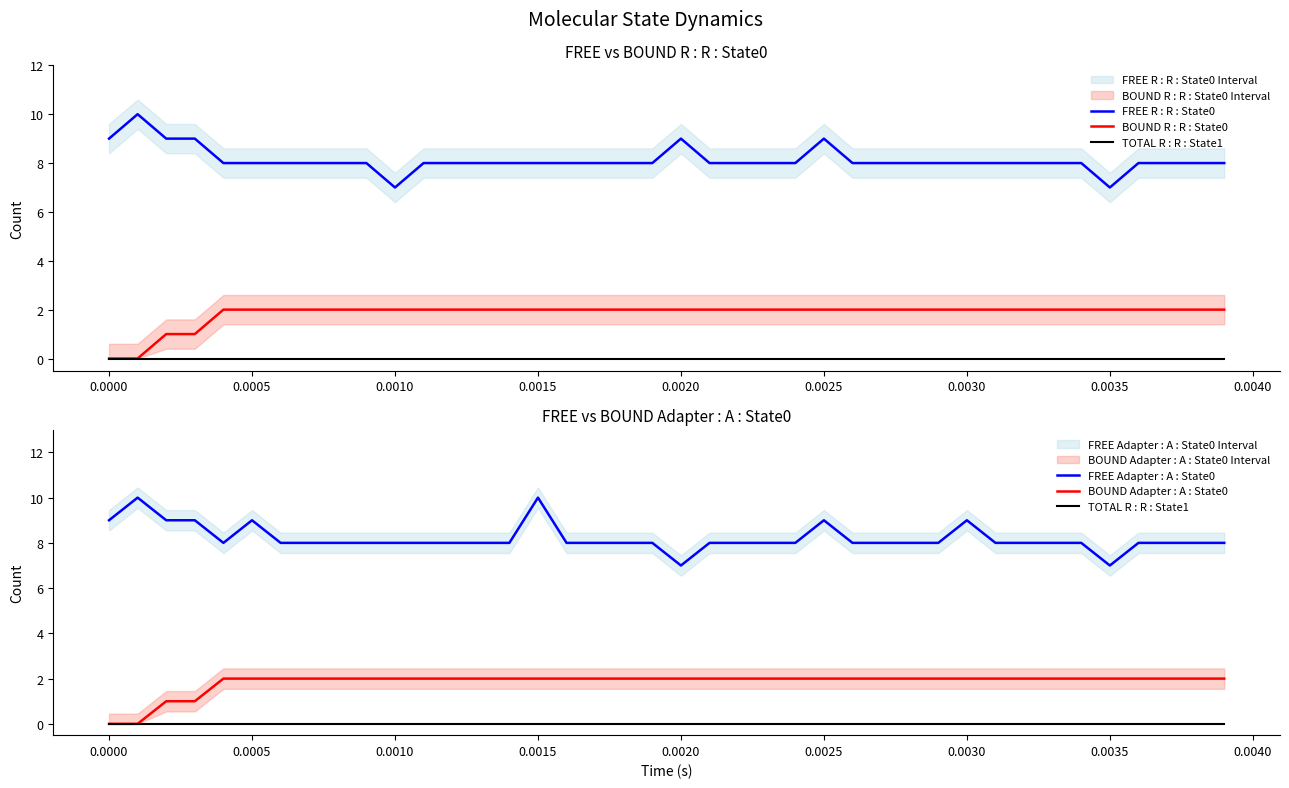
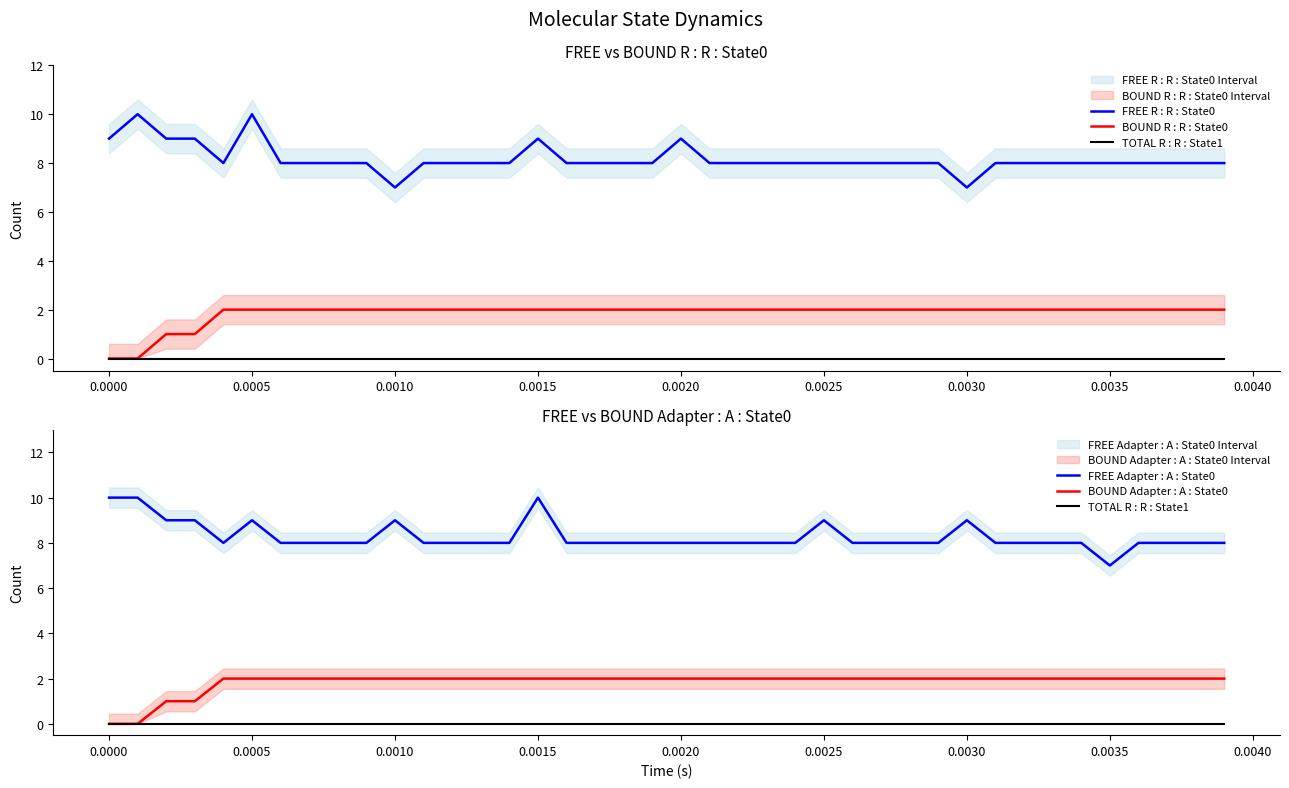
  {
    "FREE vs BOUND R : R : State0": {
      "FREE R : R : State0": {
        "0.0000": 9,
-       "0.0005": 8,
+       "0.0005": 10,
        "0.0010": 7,
-       "0.0015": 8,
+       "0.0015": 9,
        "0.0020": 9,
-       "0.0025": 9,
-       "0.0030": 8,
-       "0.0035": 7
+       "0.0025": 8,
+       "0.0030": 7,
+       "0.0035": 8
      },
      "BOUND R : R : State0 Interval": {
        "0.0000": 0.6
      },
      "BOUND R : R : State0": {
        "0.0005": 2,
        "0.0010": 2,
        "0.0015": 2,
        "0.0020": 2,
        "0.0025": 2,
        "0.0030": 2,
        "0.0035": 2
      },
      "TOTAL R : R : State1": {
        "0.0005": 0,
        "0.0010": 0,
        "0.0015": 0,
        "0.0020": 0,
        "0.0025": 0,
        "0.0030": 0,
        "0.0035": 0
      }
    },
    "FREE vs BOUND Adapter : A : State0": {
      "FREE Adapter : A : State0": {
-       "0.0000": 9,
+       "0.0000": 10,
        "0.0005": 9,
-       "0.0010": 8,
+       "0.0010": 9,
        "0.0015": 10,
-       "0.0020": 7,
+       "0.0020": 8,
        "0.0025": 9,
        "0.0030": 9,
        "0.0035": 7
      },
      "BOUND Adapter : A : State0 Interval": {
        "0.0000": 0.4
      },
      "BOUND Adapter : A : State0": {
        "0.0005": 2,
        "0.0010": 2,
        "0.0015": 2,
        "0.0020": 2,
        "0.0025": 2,
        "0.0030": 2,
        "0.0035": 2
      },
      "TOTAL R : R : State1": {
        "0.0005": 0,
        "0.0010": 0,
        "0.0015": 0,
        "0.0020": 0,
        "0.0025": 0,
        "0.0030": 0,
        "0.0035": 0
      }
    }
  }
